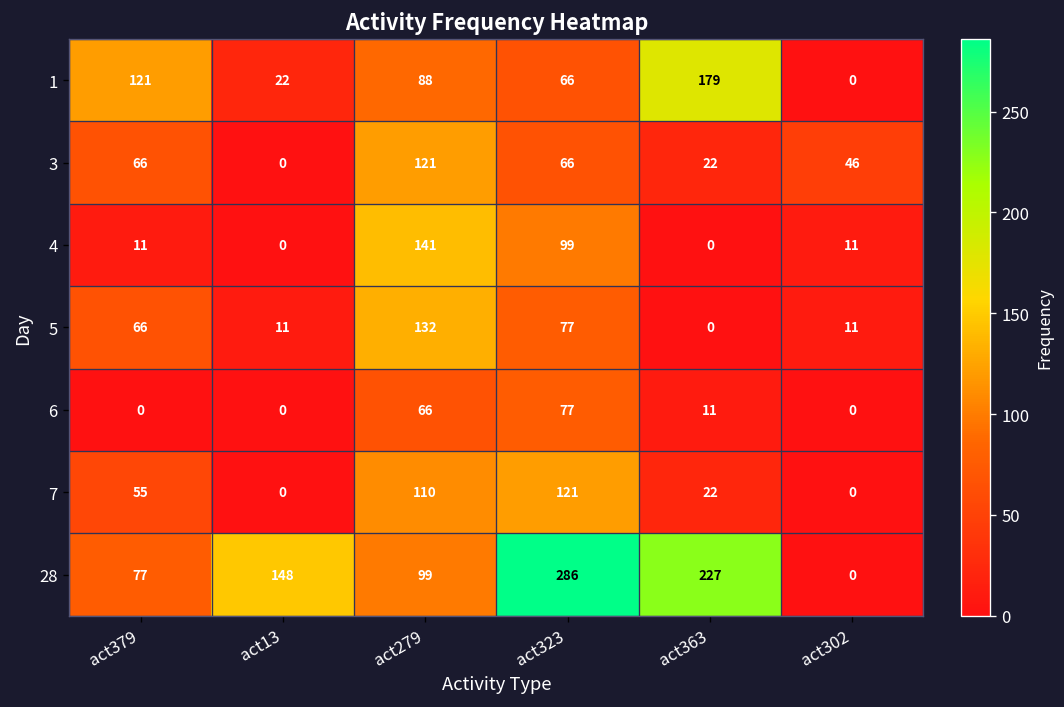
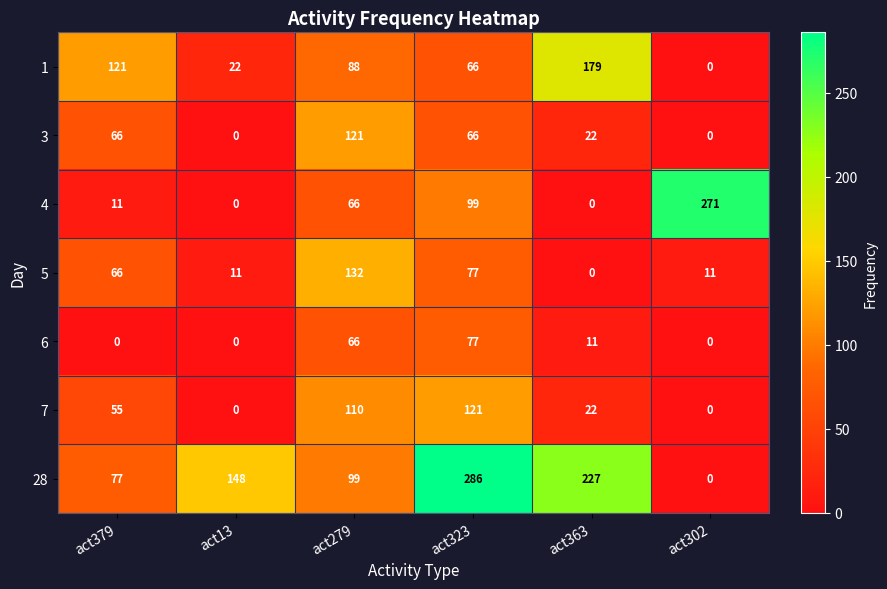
  {
    "1": {
      "act379": 121,
      "act13": 22,
      "act279": 88,
      "act323": 66,
      "act363": 179,
      "act302": 0
    },
    "3": {
      "act379": 66,
      "act13": 0,
      "act279": 121,
      "act323": 66,
      "act363": 22,
-     "act302": 46
+     "act302": 0
    },
    "4": {
      "act379": 11,
      "act13": 0,
-     "act279": 141,
+     "act279": 66,
      "act323": 99,
      "act363": 0,
-     "act302": 11
+     "act302": 271
    },
    "5": {
      "act379": 66,
      "act13": 11,
      "act279": 132,
      "act323": 77,
      "act363": 0,
      "act302": 11
    },
    "6": {
      "act379": 0,
      "act13": 0,
      "act279": 66,
      "act323": 77,
      "act363": 11,
      "act302": 0
    },
    "7": {
      "act379": 55,
      "act13": 0,
      "act279": 110,
      "act323": 121,
      "act363": 22,
      "act302": 0
    },
    "28": {
      "act379": 77,
      "act13": 148,
      "act279": 99,
      "act323": 286,
      "act363": 227,
      "act302": 0
    }
  }
